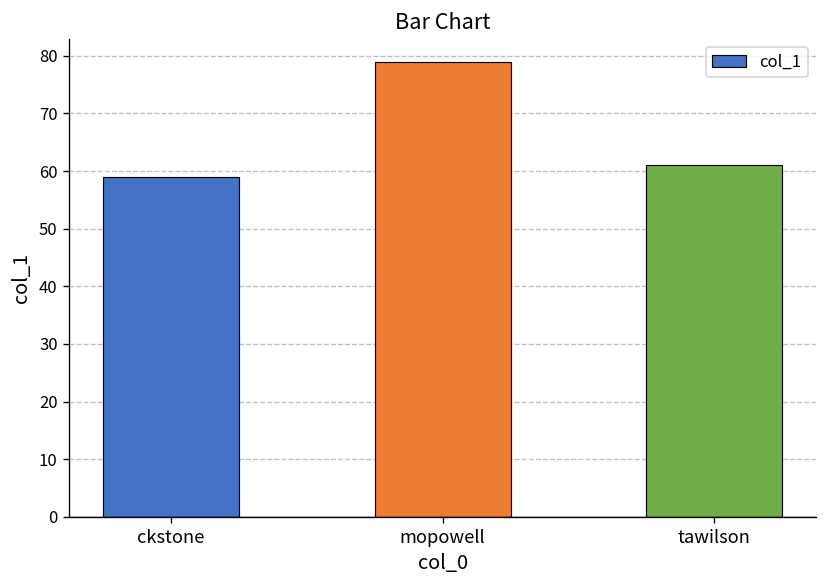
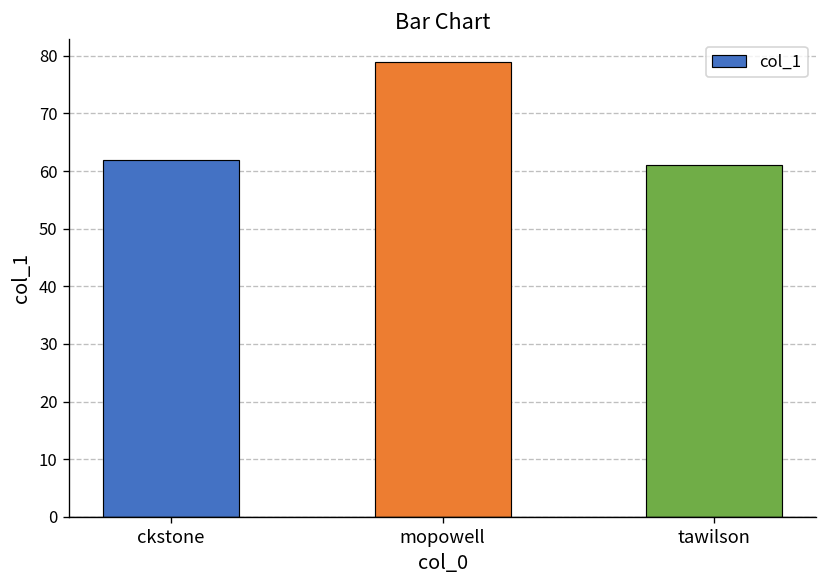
  {
-   "ckstone": 59,
+   "ckstone": 62,
    "mopowell": 79,
    "tawilson": 61
  }
